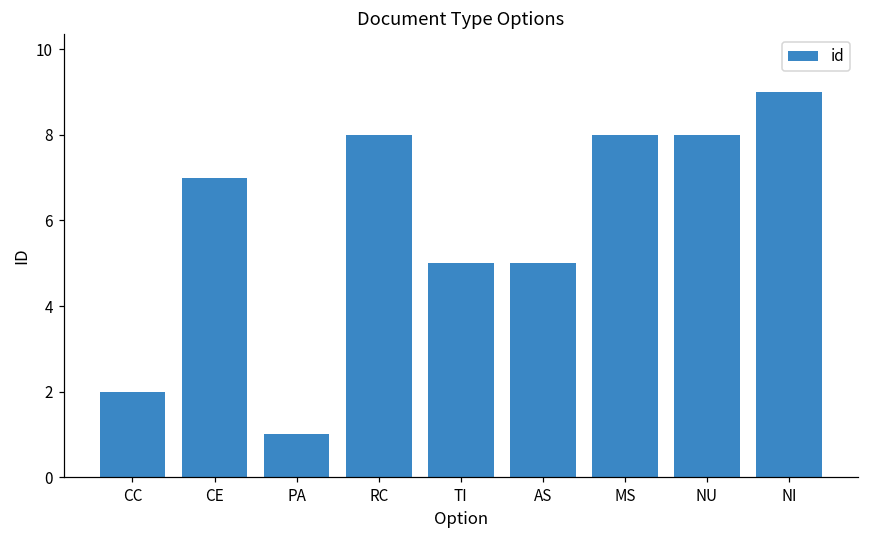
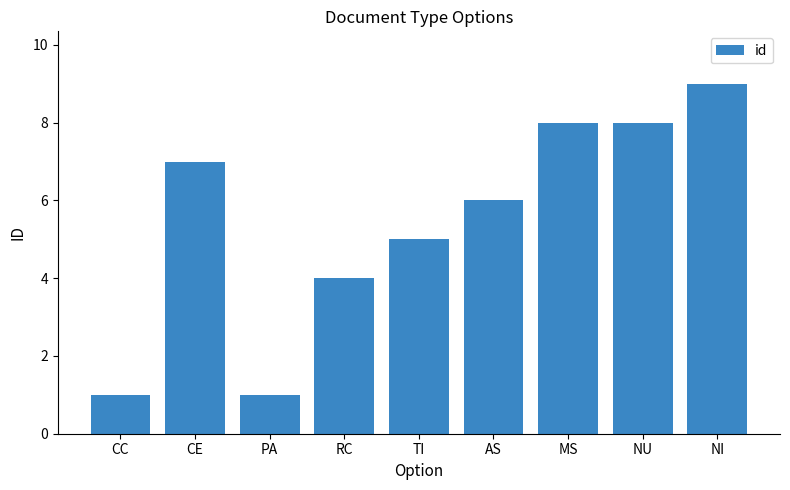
  {
-   "CC": 2,
+   "CC": 1,
    "CE": 7,
    "PA": 1,
-   "RC": 8,
+   "RC": 4,
    "TI": 5,
-   "AS": 5,
+   "AS": 6,
    "MS": 8,
    "NU": 8,
    "NI": 9
  }
